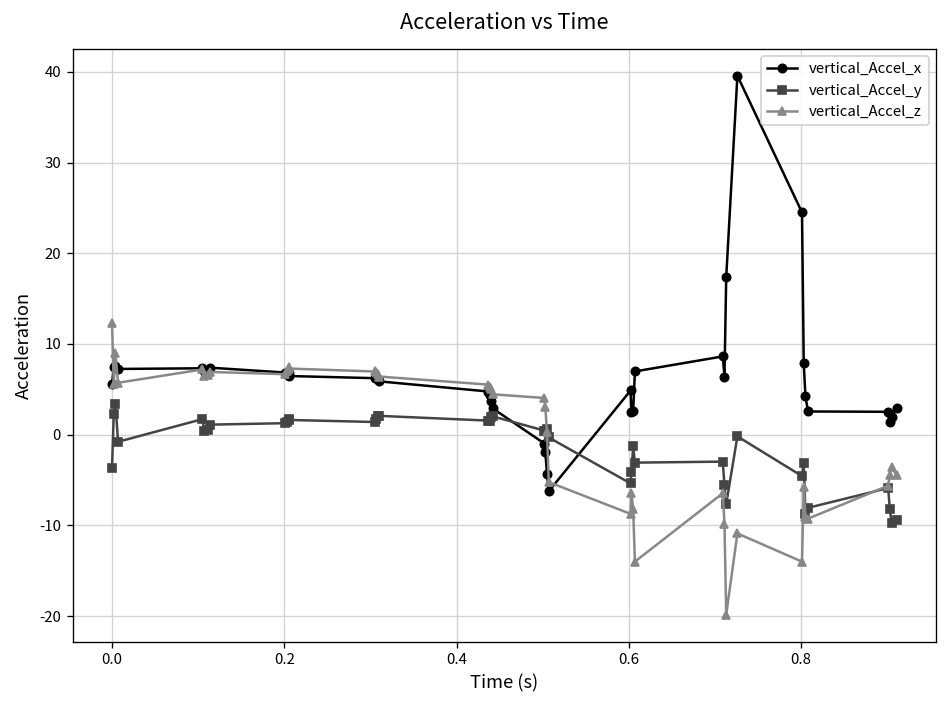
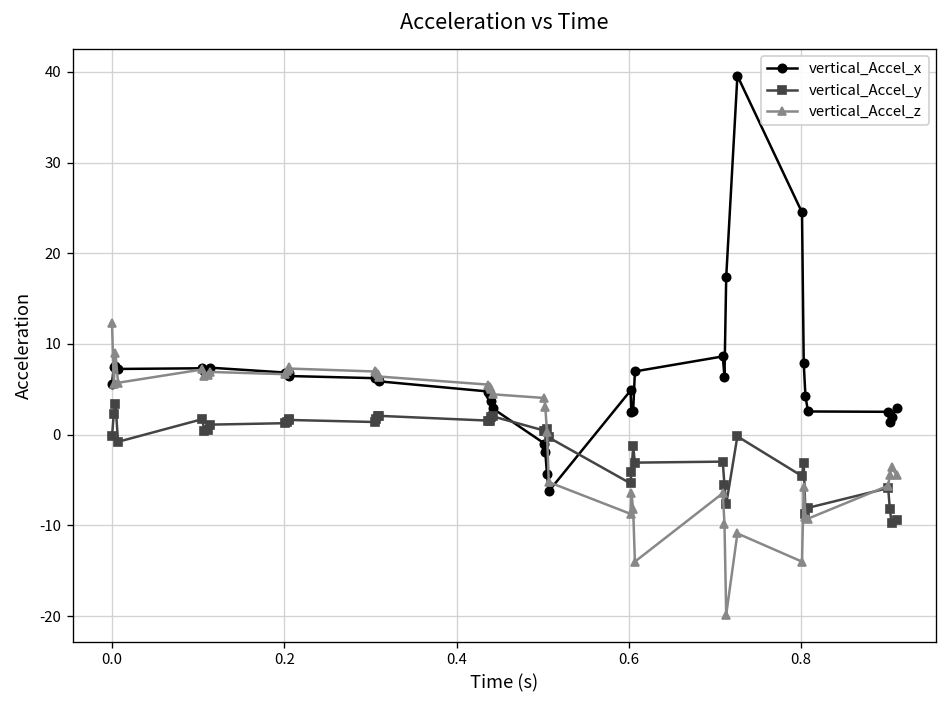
  {
    "vertical_Accel_y": {
-     "0.0": -4
+     "0.0": 0
    },
    "vertical_Accel_z": {
      "0.0": 12
    }
  }
